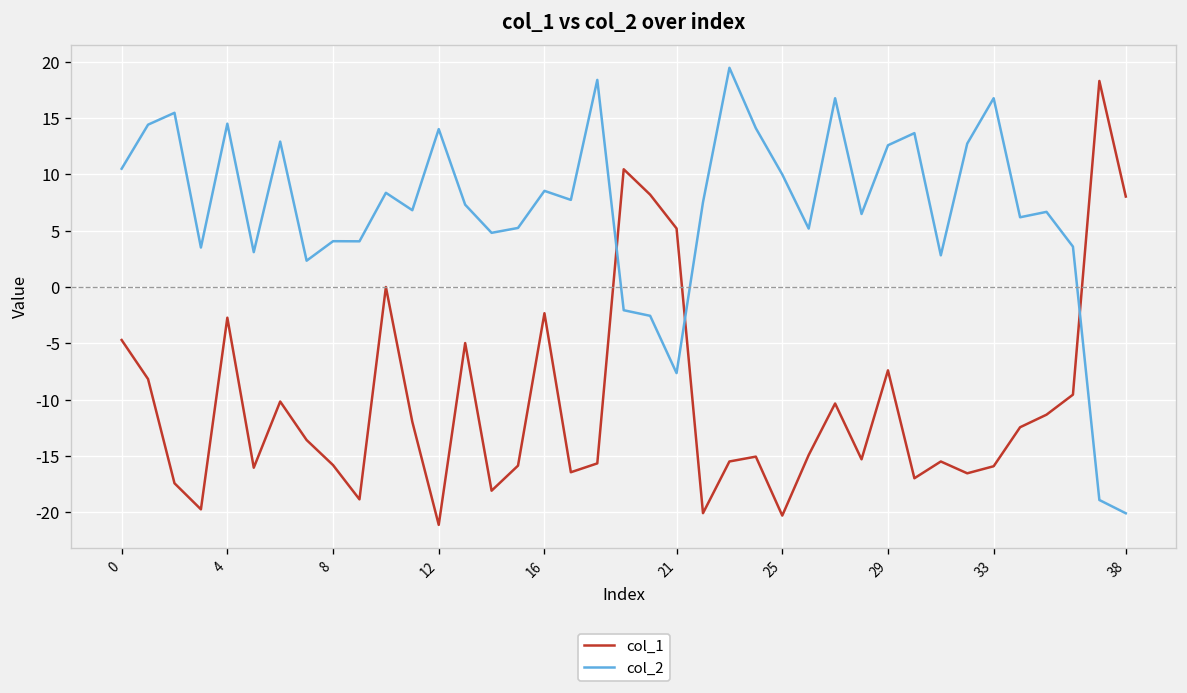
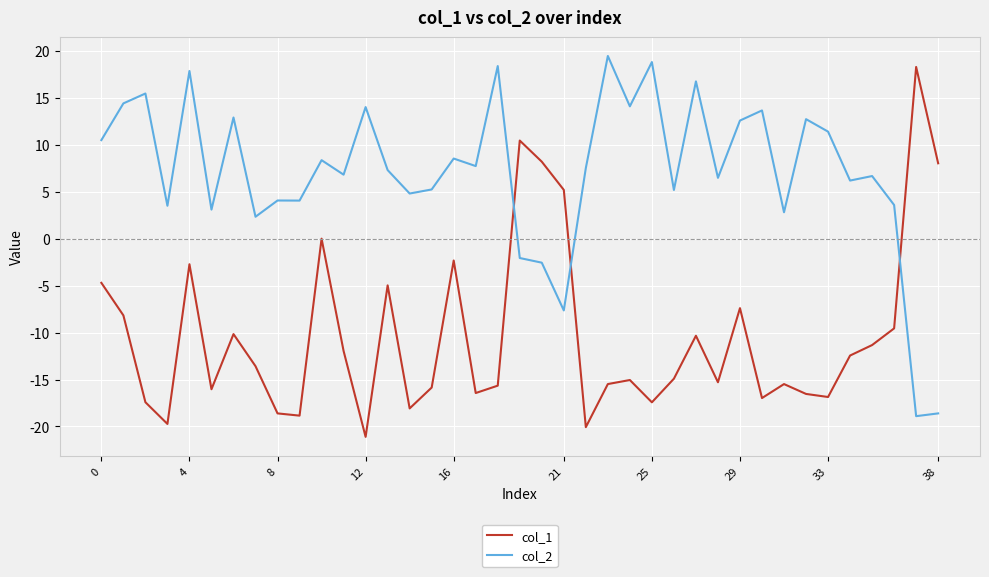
  {
    "col_1": {
      "0": -5,
      "4": -3,
-     "8": -16,
+     "8": -19,
      "12": -21,
      "16": -2,
      "21": 5,
-     "25": -20,
+     "25": -17,
      "29": -7,
-     "33": -16,
+     "33": -17,
      "38": 8
    },
    "col_2": {
      "0": 10,
-     "4": 14,
+     "4": 18,
      "8": 4,
      "12": 14,
      "16": 9,
      "21": -8,
-     "25": 10,
+     "25": 19,
      "29": 13,
-     "33": 17,
-     "38": -20
+     "33": 11,
+     "38": -19
    }
  }
